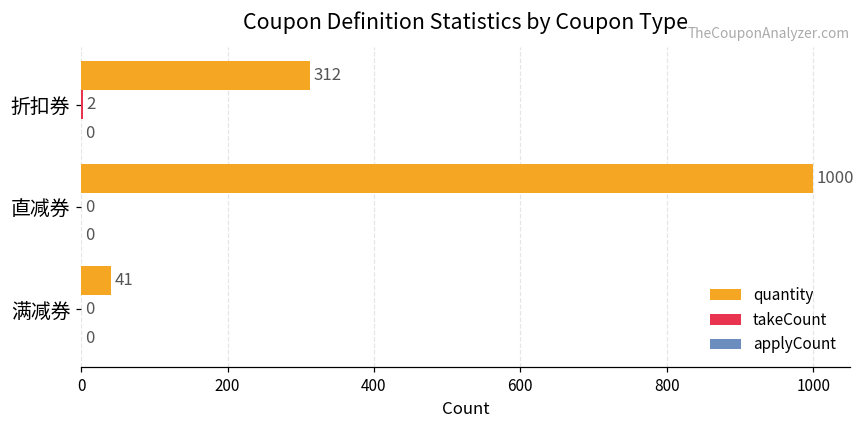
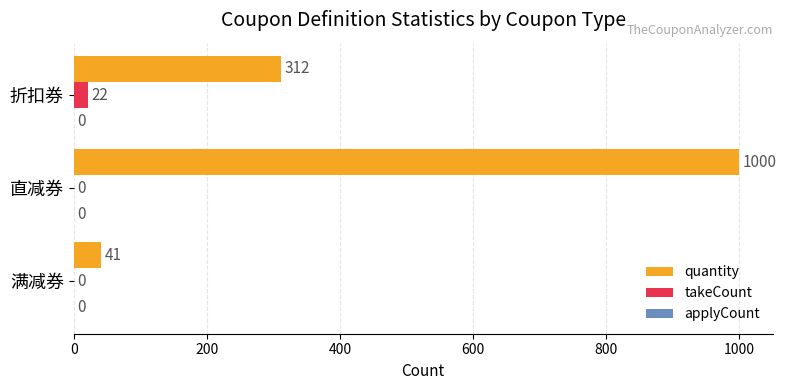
  {
    "quantity": {
      "折扣券": 312,
      "直减券": 1000,
      "满减券": 41
    },
    "takeCount": {
-     "折扣券": 2,
+     "折扣券": 22,
      "直减券": 0,
      "满减券": 0
    },
    "applyCount": {
      "折扣券": 0,
      "直减券": 0,
      "满减券": 0
    }
  }
